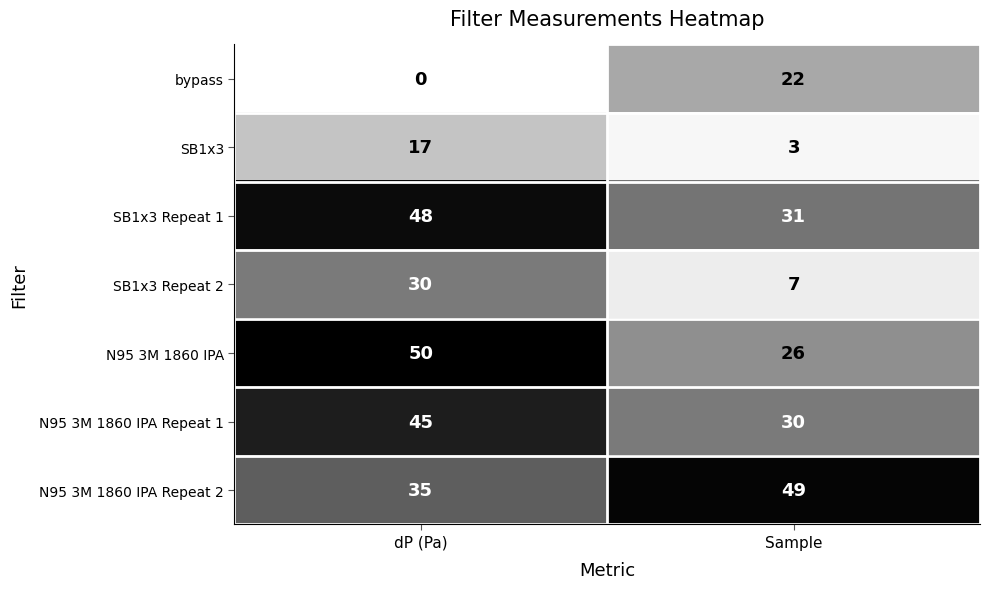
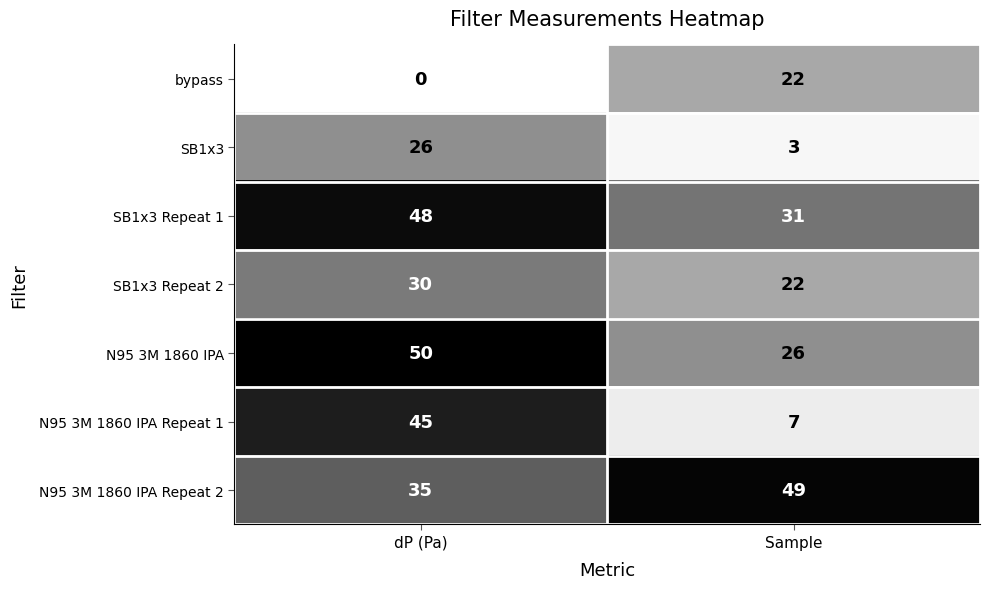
  {
    "bypass": {
      "dP (Pa)": 0,
      "Sample": 22
    },
    "SB1x3": {
-     "dP (Pa)": 17,
+     "dP (Pa)": 26,
      "Sample": 3
    },
    "SB1x3 Repeat 1": {
      "dP (Pa)": 48,
      "Sample": 31
    },
    "SB1x3 Repeat 2": {
      "dP (Pa)": 30,
-     "Sample": 7
+     "Sample": 22
    },
    "N95 3M 1860 IPA": {
      "dP (Pa)": 50,
      "Sample": 26
    },
    "N95 3M 1860 IPA Repeat 1": {
      "dP (Pa)": 45,
-     "Sample": 30
+     "Sample": 7
    },
    "N95 3M 1860 IPA Repeat 2": {
      "dP (Pa)": 35,
      "Sample": 49
    }
  }
